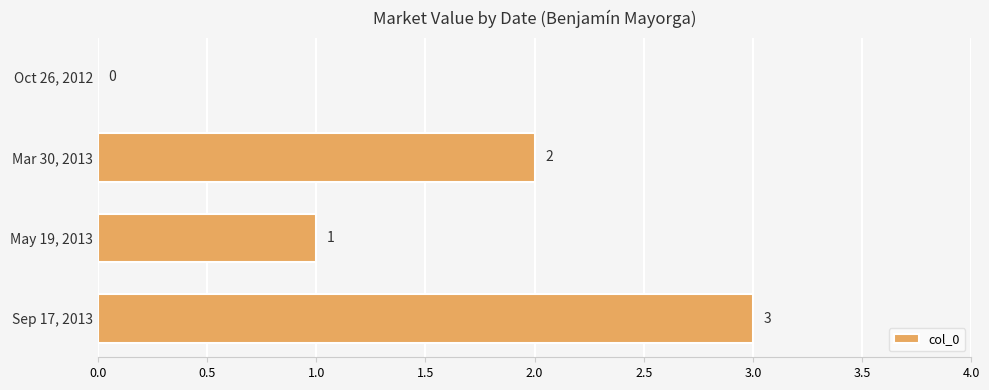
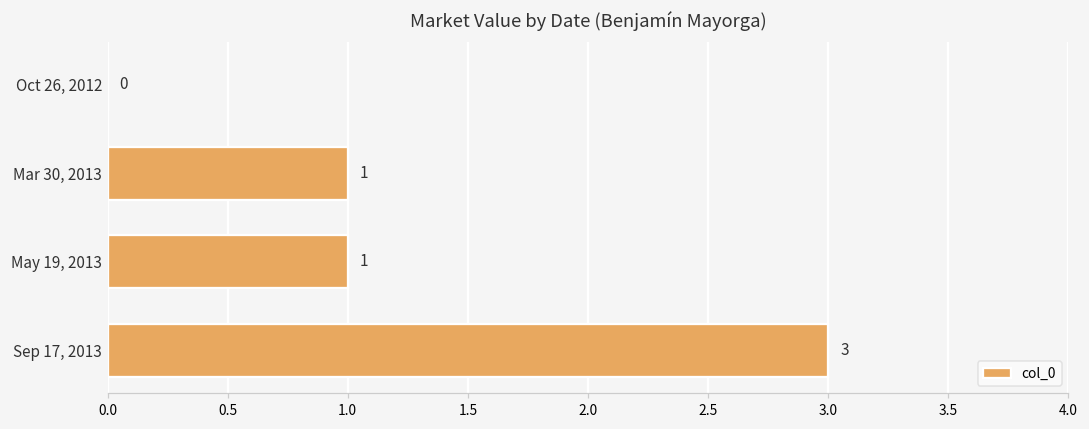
  {
    "Oct 26, 2012": 0,
-   "Mar 30, 2013": 2,
+   "Mar 30, 2013": 1,
    "May 19, 2013": 1,
    "Sep 17, 2013": 3
  }
